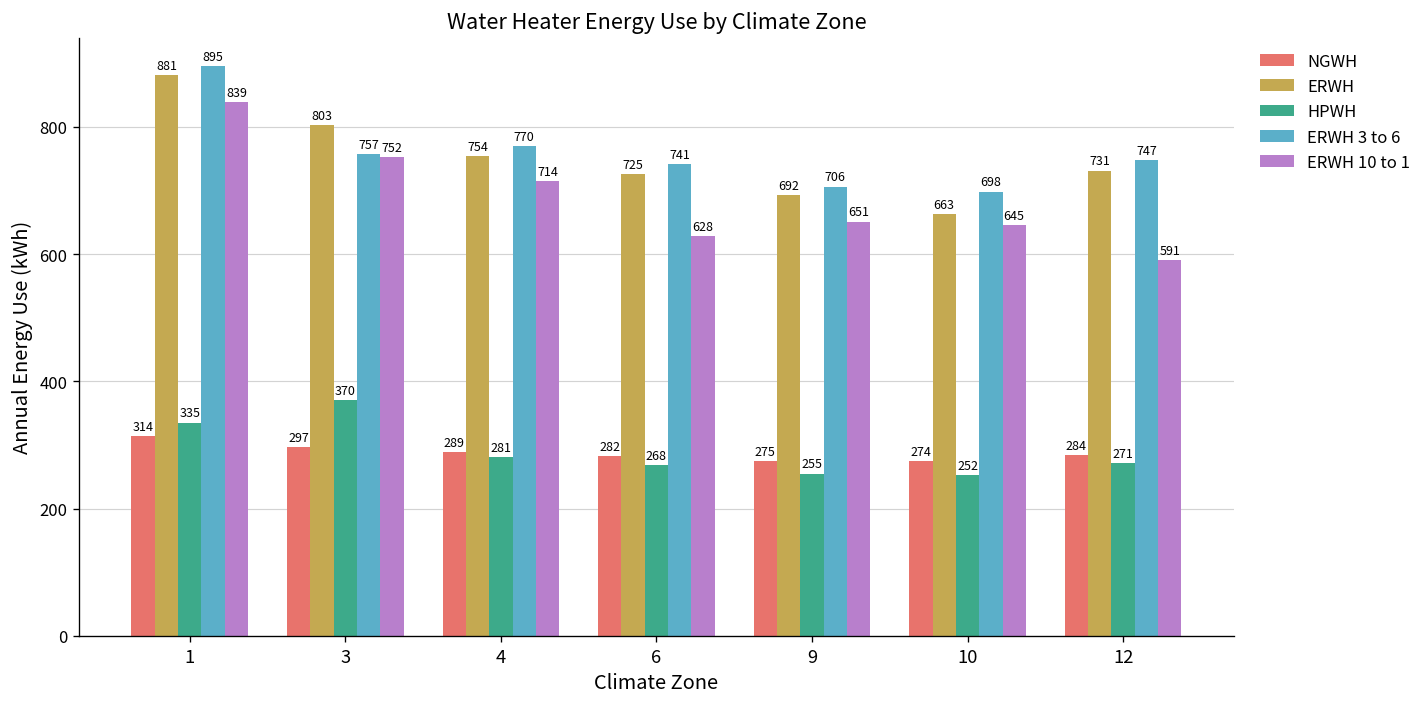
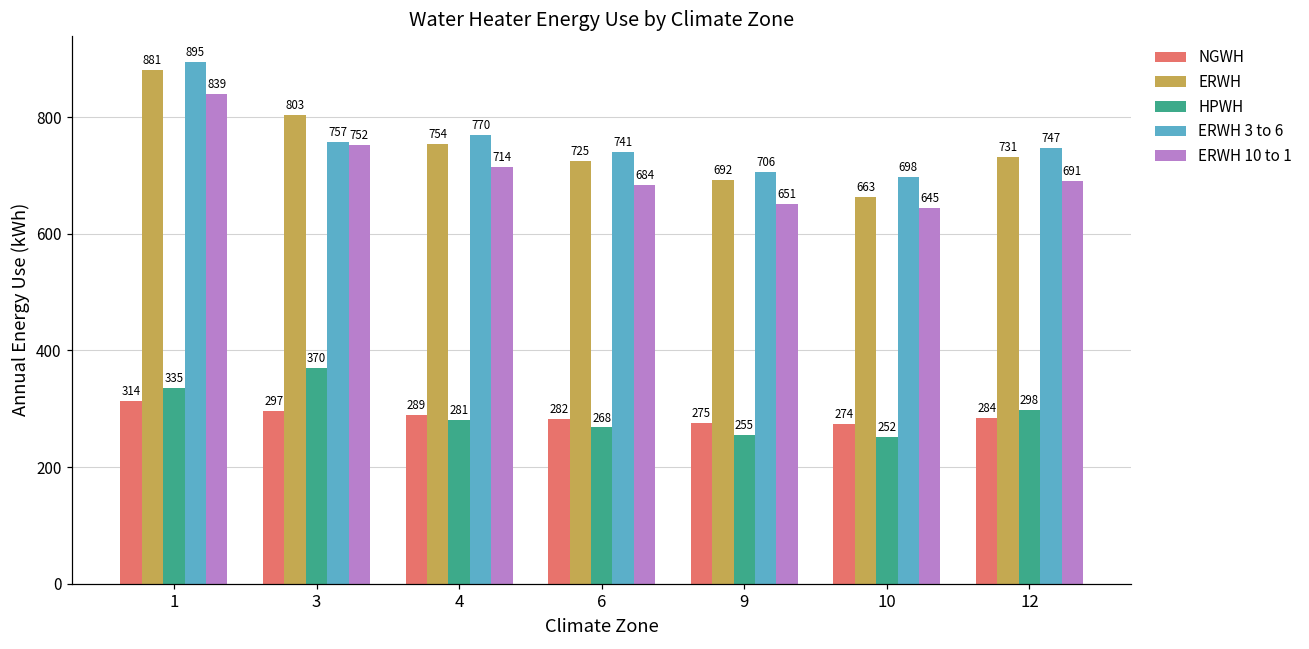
  {
    "NGWH": {
      "1": 314,
      "3": 297,
      "4": 289,
      "6": 282,
      "9": 275,
      "10": 274,
      "12": 284
    },
    "ERWH": {
      "1": 881,
      "3": 803,
      "4": 754,
      "6": 725,
      "9": 692,
      "10": 663,
      "12": 731
    },
    "HPWH": {
      "1": 335,
      "3": 370,
      "4": 281,
      "6": 268,
      "9": 255,
      "10": 252,
-     "12": 271
+     "12": 298
    },
    "ERWH 3 to 6": {
      "1": 895,
      "3": 757,
      "4": 770,
      "6": 741,
      "9": 706,
      "10": 698,
      "12": 747
    },
    "ERWH 10 to 1": {
      "1": 839,
      "3": 752,
      "4": 714,
-     "6": 628,
+     "6": 684,
      "9": 651,
      "10": 645,
-     "12": 591
+     "12": 691
    }
  }
